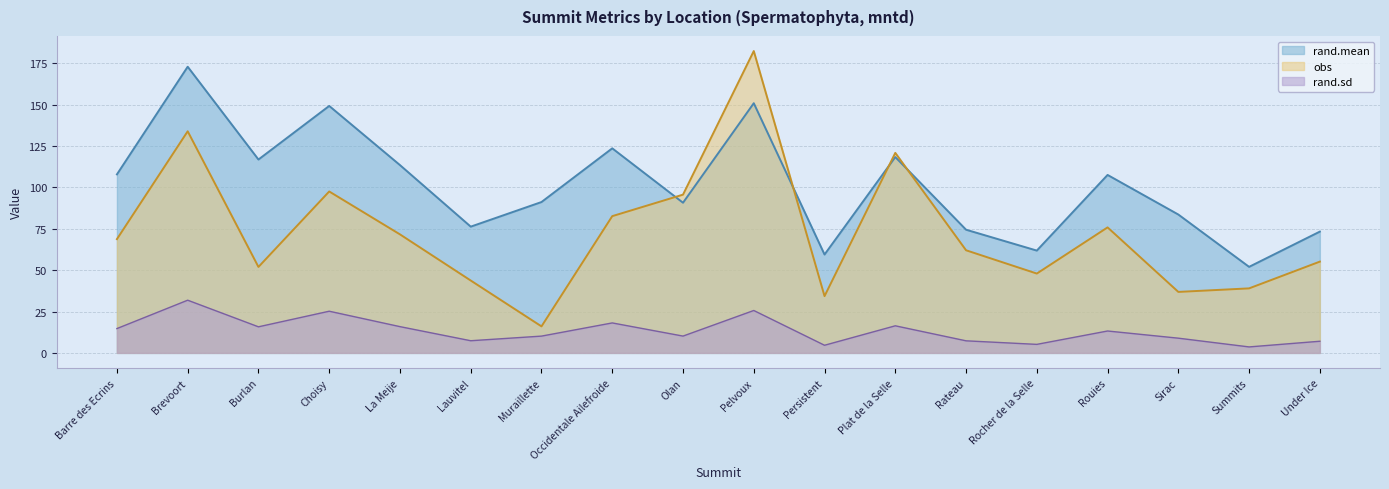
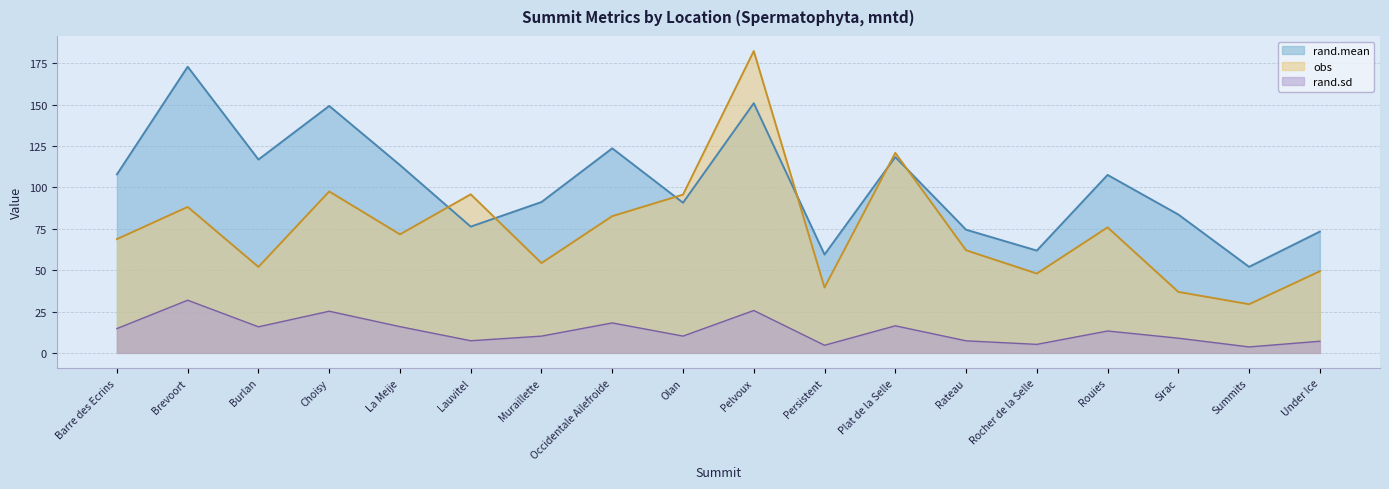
  {
    "obs": {
      "Barre des Ecrins": 69,
-     "Brevoort": 134,
+     "Brevoort": 88,
      "Burlan": 52,
      "Choisy": 98,
      "La Meije": 72,
-     "Lauvitel": 44,
-     "Muraillette": 16,
+     "Lauvitel": 96,
+     "Muraillette": 54,
      "Occidentale Ailefroide": 83,
      "Olan": 96,
      "Pelvoux": 182,
-     "Persistent": 34,
+     "Persistent": 40,
      "Plat de la Selle": 121,
      "Rateau": 62,
      "Rocher de la Selle": 48,
      "Rouies": 76,
      "Sirac": 37,
-     "Summits": 39,
-     "Under Ice": 55
+     "Summits": 29,
+     "Under Ice": 49
    }
  }
